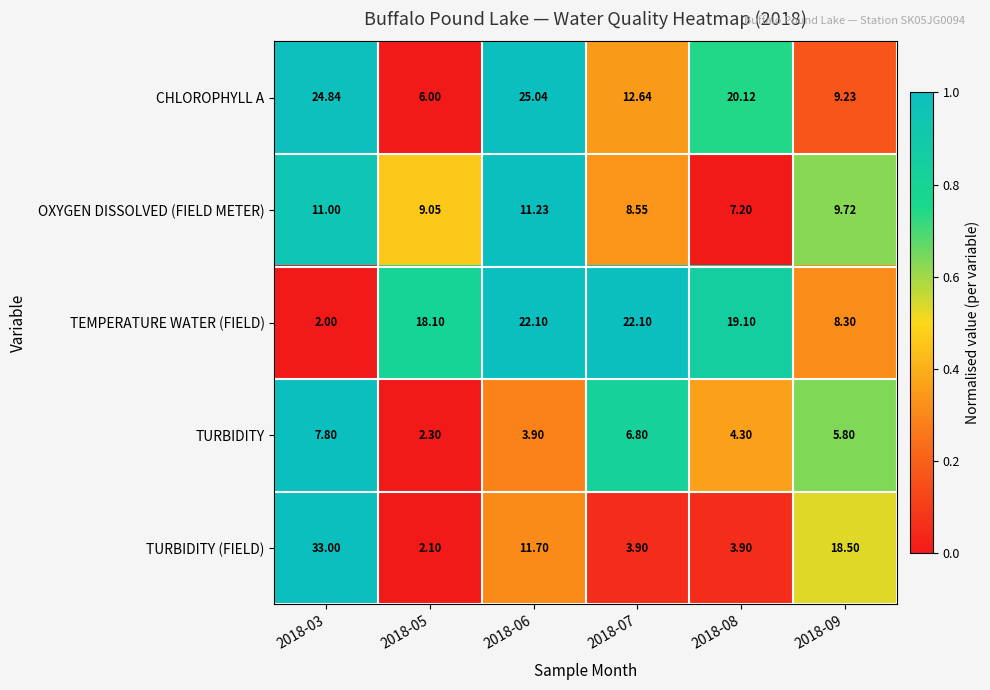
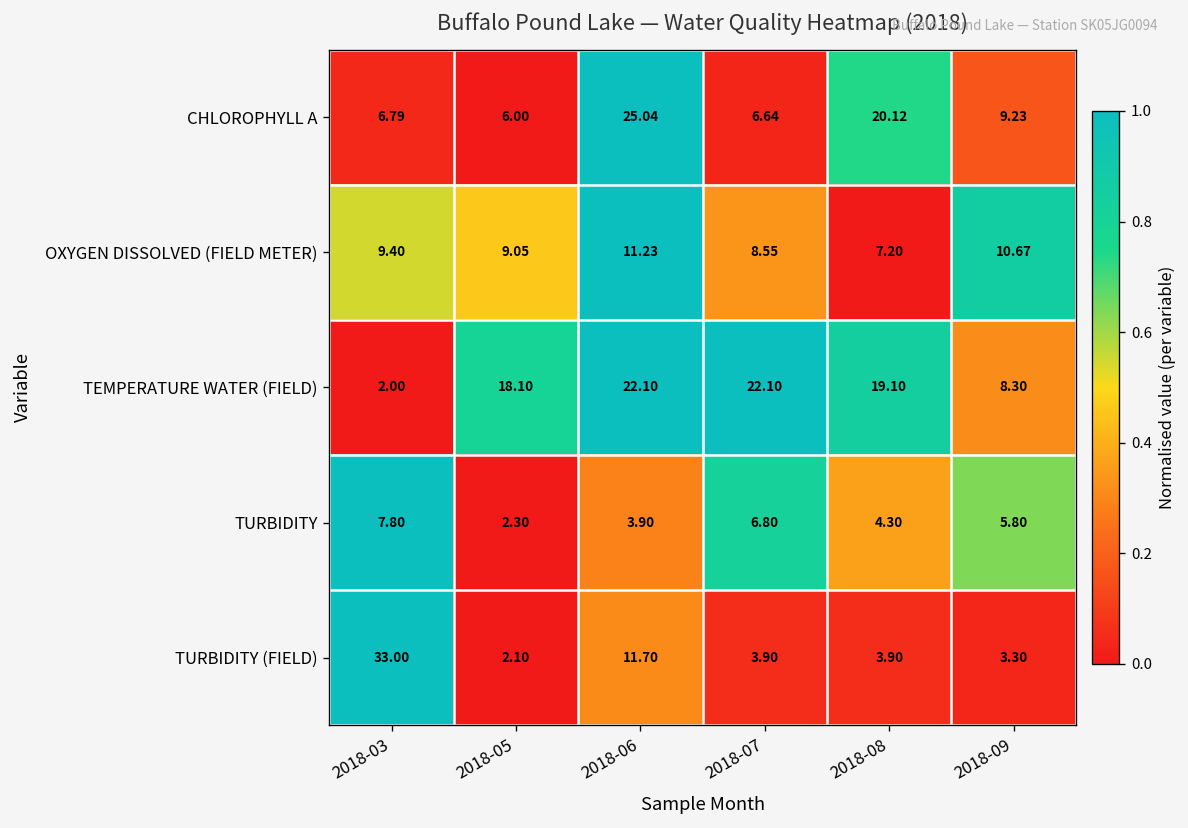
  {
    "CHLOROPHYLL A": {
-     "2018-03": 24.84,
+     "2018-03": 6.79,
      "2018-05": 6.00,
      "2018-06": 25.04,
-     "2018-07": 12.64,
+     "2018-07": 6.64,
      "2018-08": 20.12,
      "2018-09": 9.23
    },
    "OXYGEN DISSOLVED (FIELD METER)": {
-     "2018-03": 11.00,
+     "2018-03": 9.40,
      "2018-05": 9.05,
      "2018-06": 11.23,
      "2018-07": 8.55,
      "2018-08": 7.20,
-     "2018-09": 9.72
+     "2018-09": 10.67
    },
    "TEMPERATURE WATER (FIELD)": {
      "2018-03": 2.00,
      "2018-05": 18.10,
      "2018-06": 22.10,
      "2018-07": 22.10,
      "2018-08": 19.10,
      "2018-09": 8.30
    },
    "TURBIDITY": {
      "2018-03": 7.80,
      "2018-05": 2.30,
      "2018-06": 3.90,
      "2018-07": 6.80,
      "2018-08": 4.30,
      "2018-09": 5.80
    },
    "TURBIDITY (FIELD)": {
      "2018-03": 33.00,
      "2018-05": 2.10,
      "2018-06": 11.70,
      "2018-07": 3.90,
      "2018-08": 3.90,
-     "2018-09": 18.50
+     "2018-09": 3.30
    }
  }
